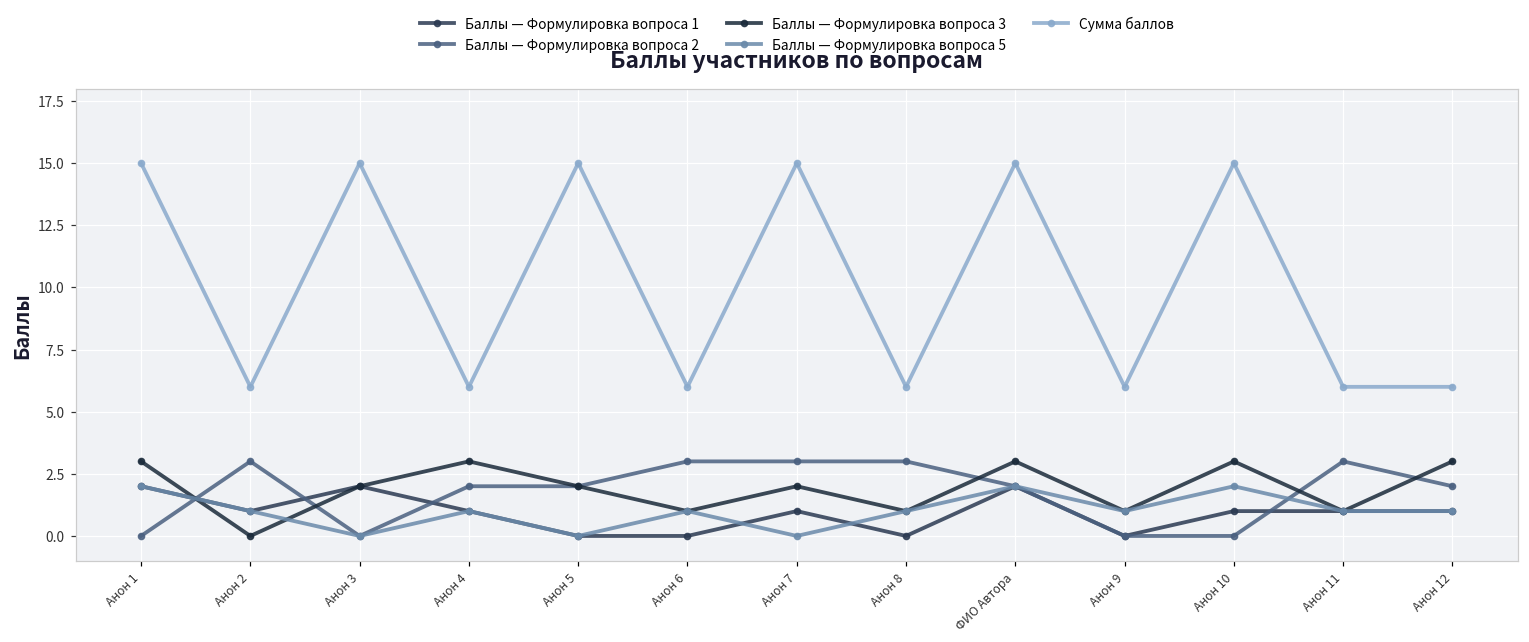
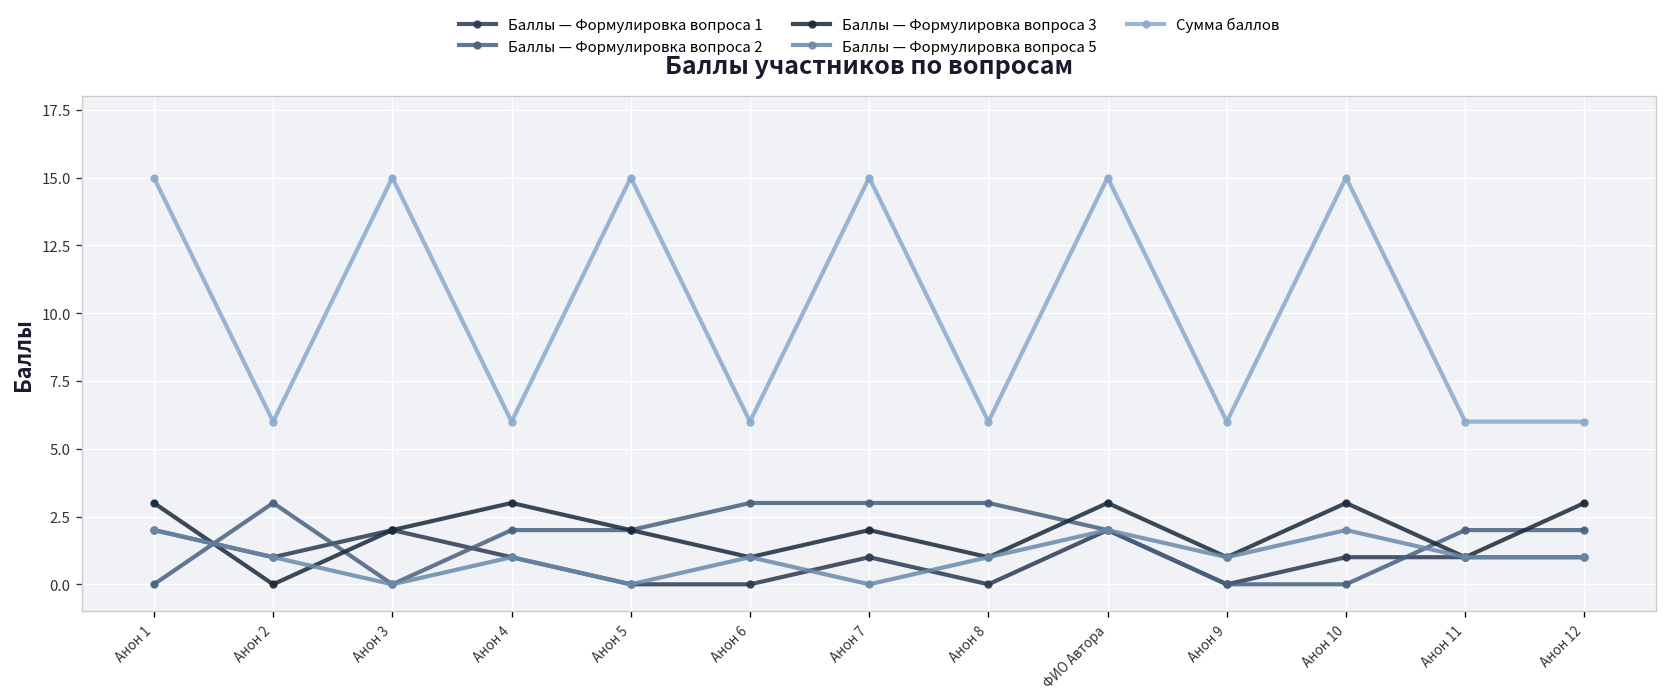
  {
    "Баллы — Формулировка вопроса 2": {
      "Анон 1": 0,
      "Анон 2": 3,
      "Анон 4": 2,
      "Анон 6": 3,
      "Анон 7": 3,
      "Анон 8": 3,
      "Анон 10": 0,
-     "Анон 11": 3,
+     "Анон 11": 2,
      "Анон 12": 2
    }
  }
